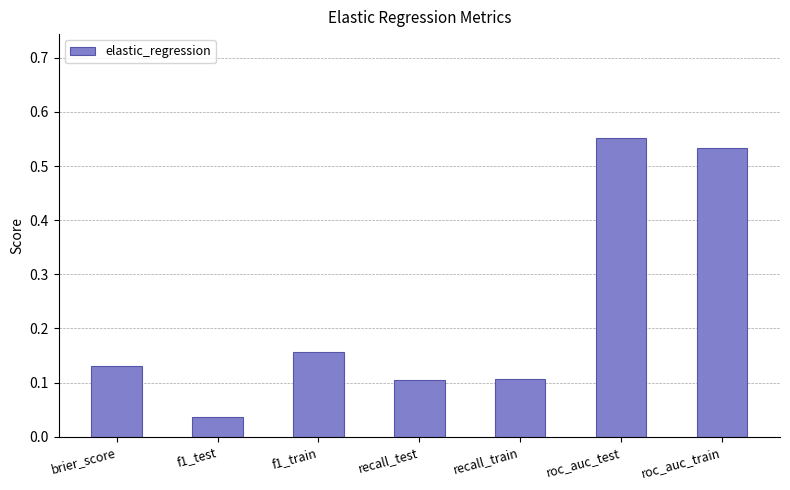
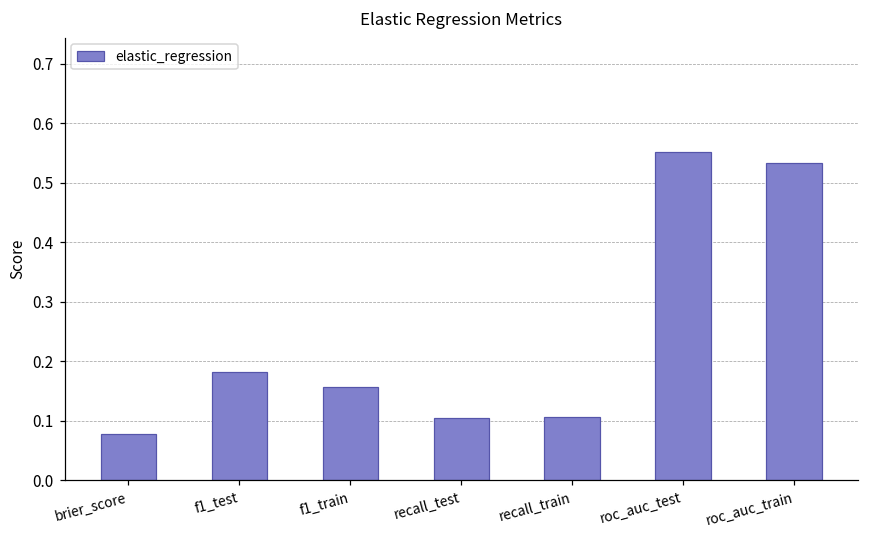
  {
-   "brier_score": 0.13,
-   "f1_test": 0.04,
+   "brier_score": 0.08,
+   "f1_test": 0.18,
    "f1_train": 0.16,
    "recall_test": 0.11,
    "recall_train": 0.11,
    "roc_auc_test": 0.55,
    "roc_auc_train": 0.53
  }
